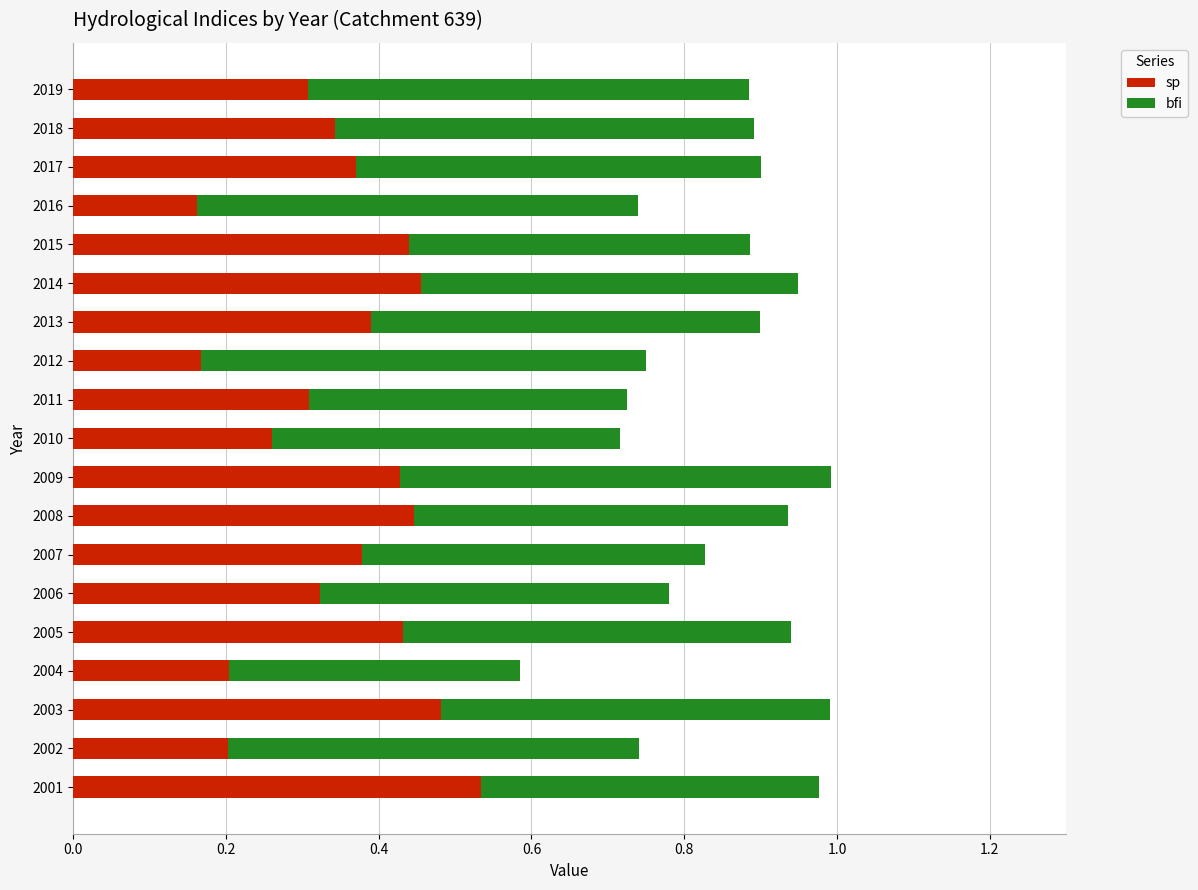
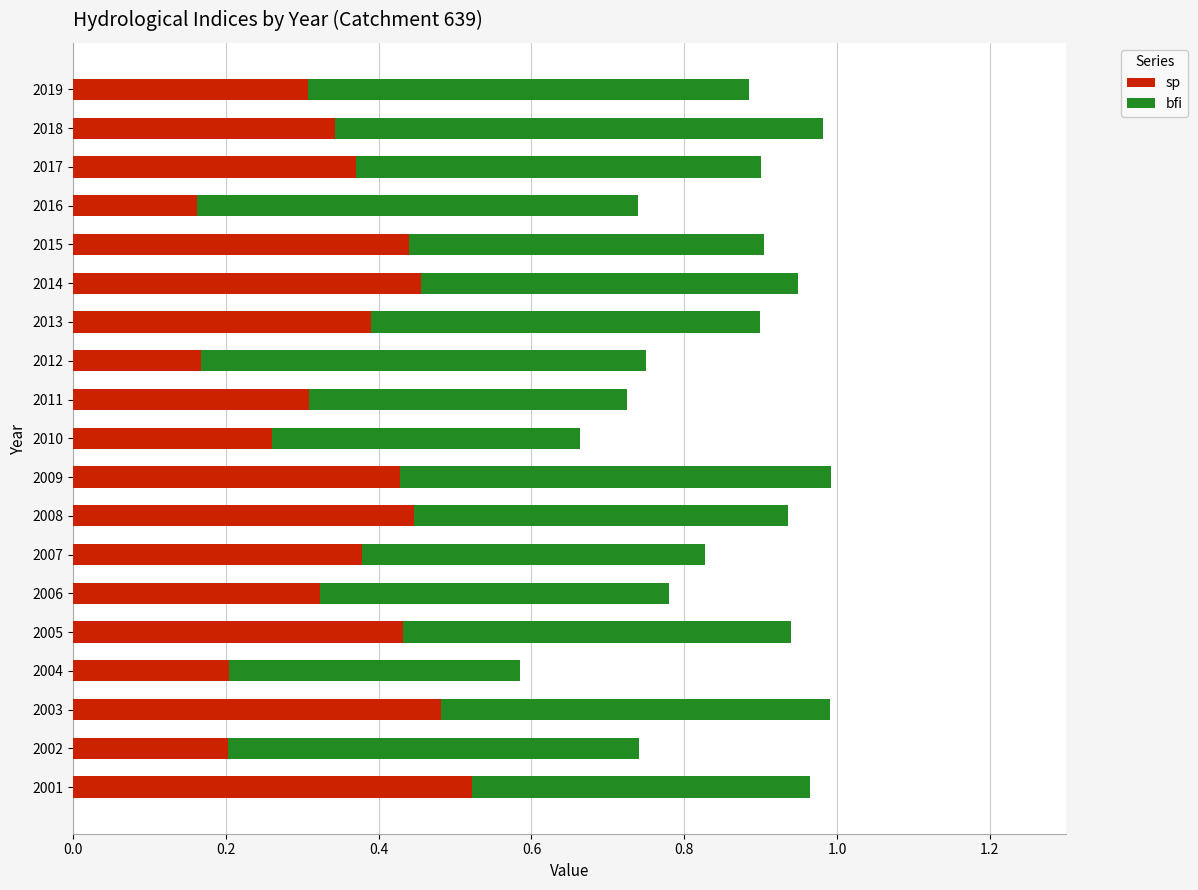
  {
    "sp": {
      "2019": 0.31,
      "2018": 0.34,
      "2017": 0.37,
      "2016": 0.16,
      "2015": 0.44,
      "2014": 0.45,
      "2013": 0.39,
      "2012": 0.17,
      "2011": 0.31,
      "2010": 0.26,
      "2009": 0.43,
      "2008": 0.45,
      "2007": 0.38,
      "2006": 0.32,
      "2005": 0.43,
      "2004": 0.20,
      "2003": 0.48,
      "2002": 0.20,
-     "2001": 0.53
+     "2001": 0.52
    },
    "bfi": {
      "2019": 0.58,
-     "2018": 0.55,
+     "2018": 0.64,
      "2017": 0.53,
      "2016": 0.58,
-     "2015": 0.45,
+     "2015": 0.46,
      "2014": 0.49,
      "2013": 0.51,
      "2012": 0.58,
      "2011": 0.42,
-     "2010": 0.46,
+     "2010": 0.40,
      "2009": 0.56,
      "2008": 0.49,
      "2007": 0.45,
      "2006": 0.46,
      "2005": 0.51,
      "2004": 0.38,
      "2003": 0.51,
      "2002": 0.54,
      "2001": 0.44
    }
  }
